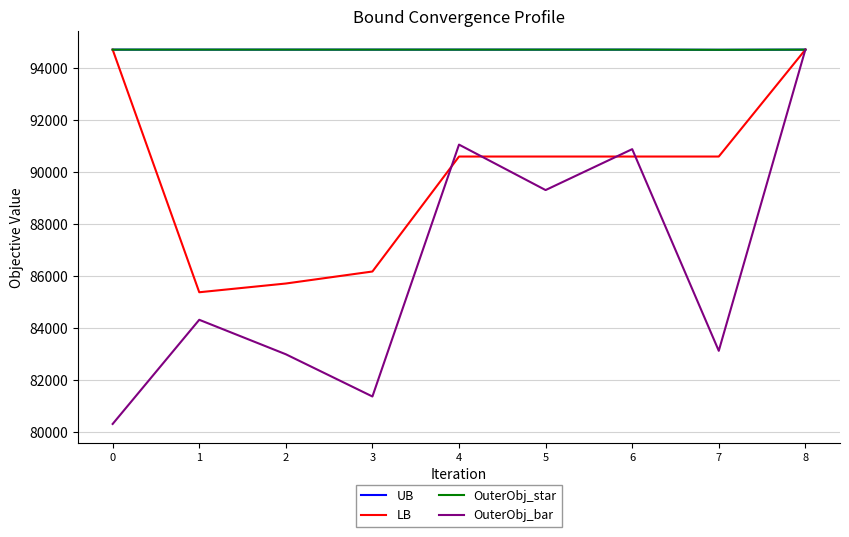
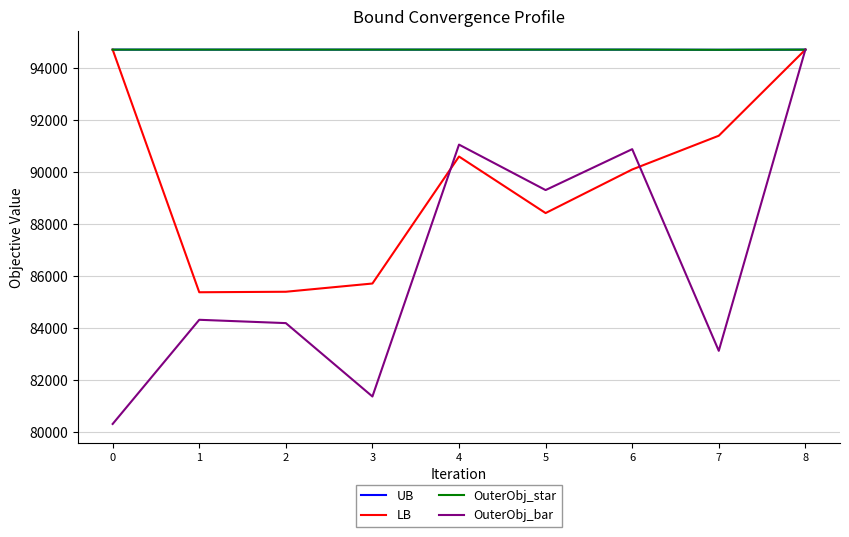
  {
    "OuterObj_star": {
      "1": 94700,
      "2": 94700,
      "3": 94700,
      "4": 94700,
      "5": 94700,
      "6": 94700,
      "7": 94700
    },
    "LB": {
      "1": 85400,
-     "2": 85700,
-     "3": 86200,
+     "2": 85400,
+     "3": 85700,
      "4": 90600,
-     "5": 90600,
-     "6": 90600,
-     "7": 90600
+     "5": 88400,
+     "6": 90100,
+     "7": 91400
    },
    "OuterObj_bar": {
      "0": 80300,
      "1": 84300,
-     "2": 83000,
+     "2": 84200,
      "3": 81400,
      "4": 91100,
      "5": 89300,
      "6": 90900,
      "7": 83100
    }
  }
